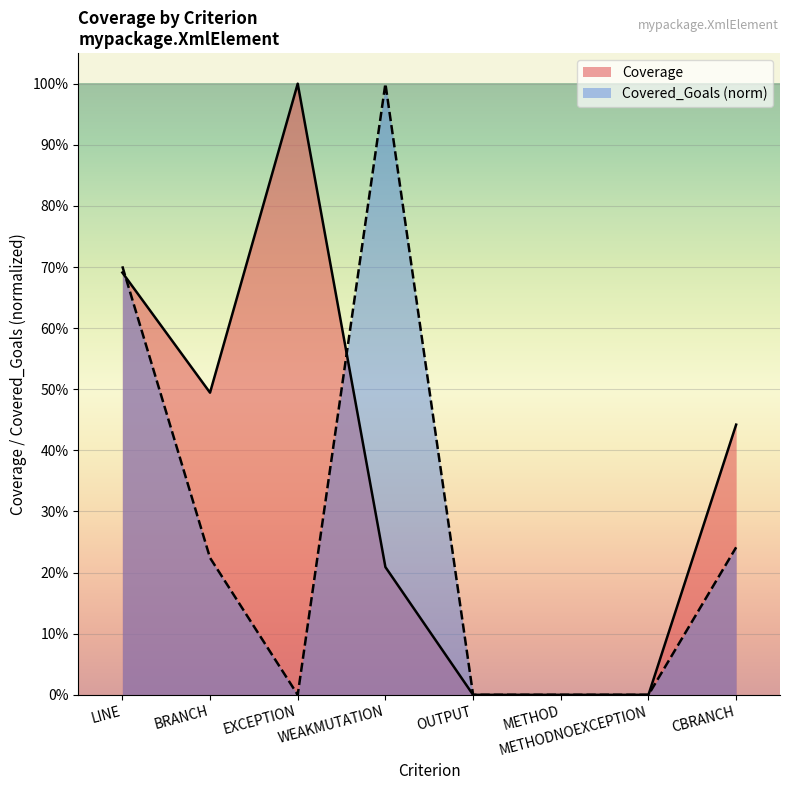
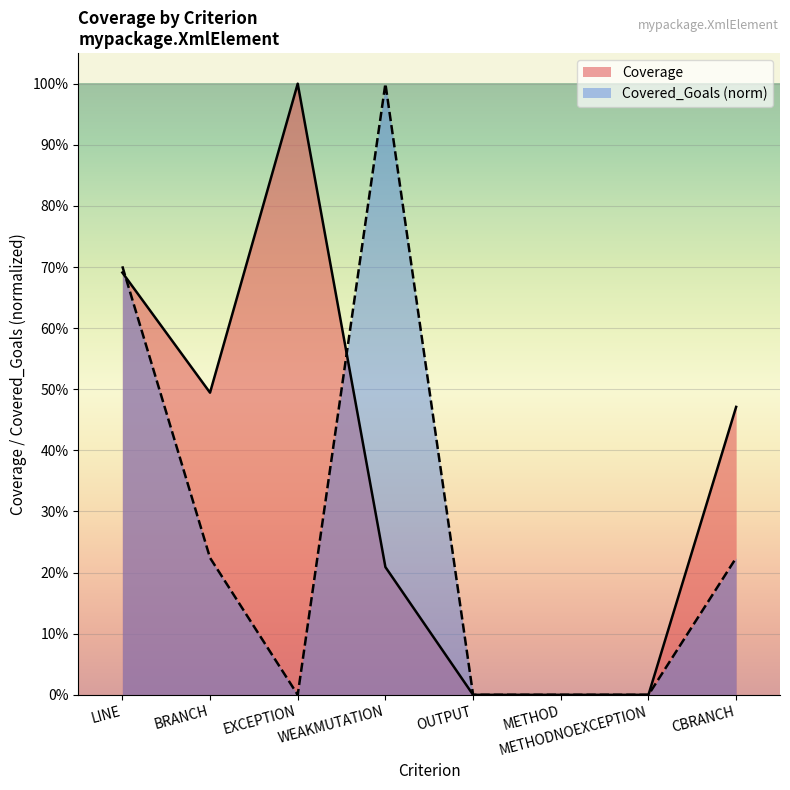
  {
    "Coverage": {
      "LINE": "69%",
      "BRANCH": "49%",
      "EXCEPTION": "100%",
      "WEAKMUTATION": "21%",
-     "CBRANCH": "44%"
+     "CBRANCH": "47%"
    },
    "Covered_Goals (norm)": {
      "LINE": "70%",
      "BRANCH": "22%",
      "EXCEPTION": "0%",
      "WEAKMUTATION": "100%",
-     "CBRANCH": "24%"
+     "CBRANCH": "22%"
    }
  }
